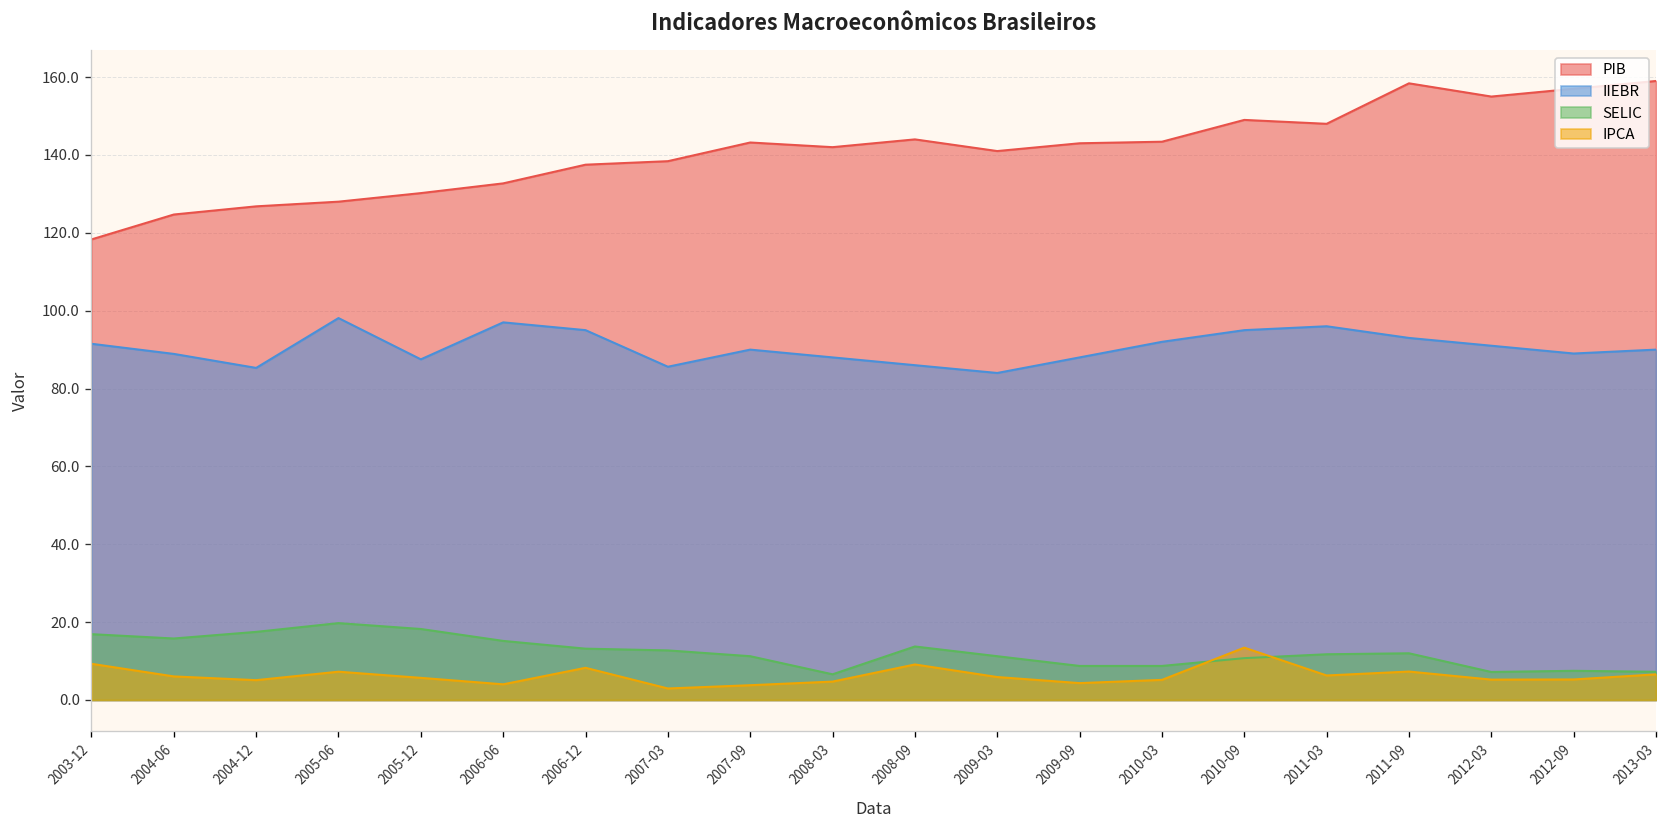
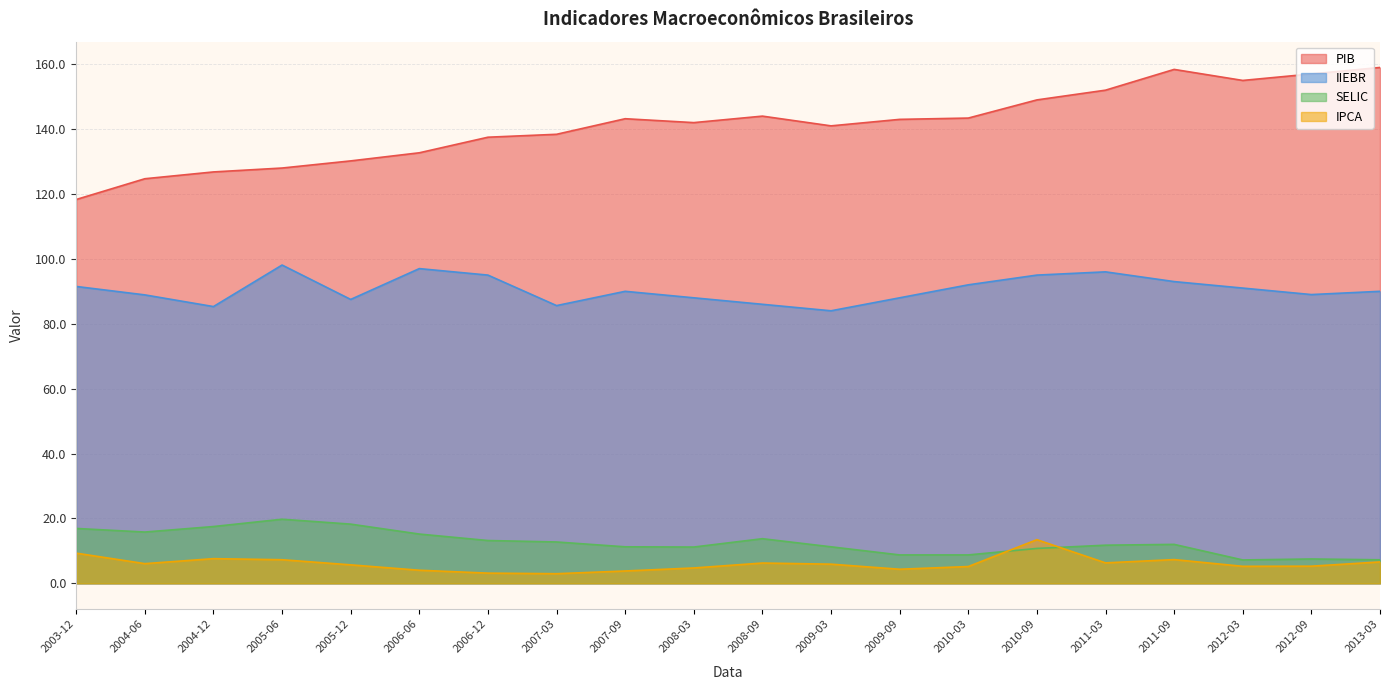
  {
    "PIB": {
      "2003-12": 118,
      "2004-06": 125,
      "2004-12": 127,
      "2005-06": 128,
      "2005-12": 130,
      "2006-06": 133,
      "2006-12": 138,
      "2007-03": 138,
      "2007-09": 143,
      "2008-03": 142,
      "2008-09": 144,
      "2009-03": 141,
      "2009-09": 143,
      "2010-03": 143,
      "2010-09": 149,
-     "2011-03": 148,
+     "2011-03": 152,
      "2011-09": 158,
      "2012-03": 155,
      "2013-03": 159
    },
    "IIEBR": {
      "2003-12": 92,
      "2004-06": 89,
      "2004-12": 85,
      "2005-06": 98,
      "2005-12": 88,
      "2006-06": 97,
      "2006-12": 95,
      "2007-03": 86,
      "2007-09": 90,
      "2008-03": 88,
      "2008-09": 86,
      "2009-03": 84,
      "2009-09": 88,
      "2010-03": 92,
      "2010-09": 95,
      "2011-03": 96,
      "2011-09": 93,
      "2012-03": 91,
      "2012-09": 89,
      "2013-03": 90
    },
    "SELIC": {
      "2003-12": 17,
      "2004-06": 16,
      "2004-12": 18,
      "2005-06": 20,
      "2005-12": 18,
      "2006-06": 15,
      "2006-12": 13,
      "2007-03": 13,
      "2007-09": 11,
-     "2008-03": 7,
+     "2008-03": 11,
      "2008-09": 14,
      "2009-03": 11,
      "2009-09": 9,
      "2010-03": 9,
      "2010-09": 11,
      "2011-03": 12,
      "2011-09": 12,
      "2012-03": 7,
      "2012-09": 8
    },
    "IPCA": {
      "2003-12": 9,
      "2004-06": 6,
-     "2004-12": 5,
+     "2004-12": 8,
      "2005-06": 7,
      "2005-12": 6,
      "2006-06": 4,
-     "2006-12": 8,
+     "2006-12": 3,
      "2007-03": 3,
      "2007-09": 4,
      "2008-03": 5,
-     "2008-09": 9,
+     "2008-09": 6,
      "2009-03": 6,
      "2009-09": 4,
      "2010-03": 5,
      "2010-09": 13,
      "2011-03": 6,
      "2011-09": 7,
      "2012-03": 5,
      "2012-09": 5
    }
  }
